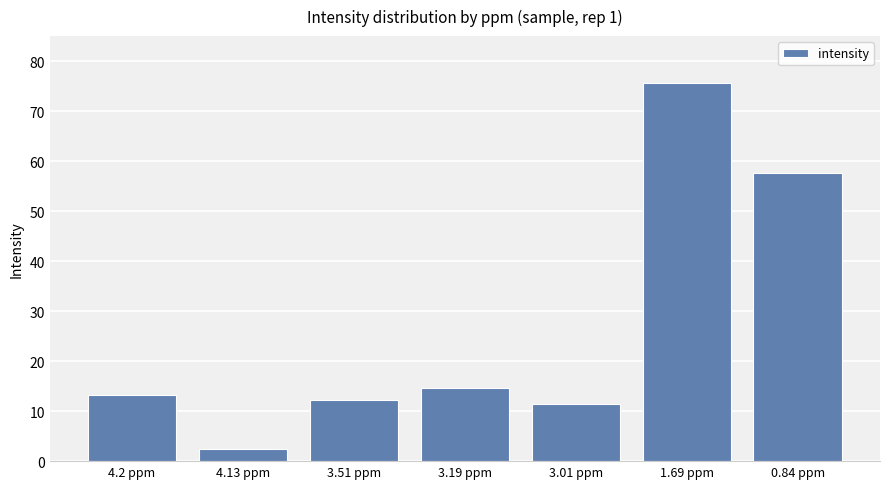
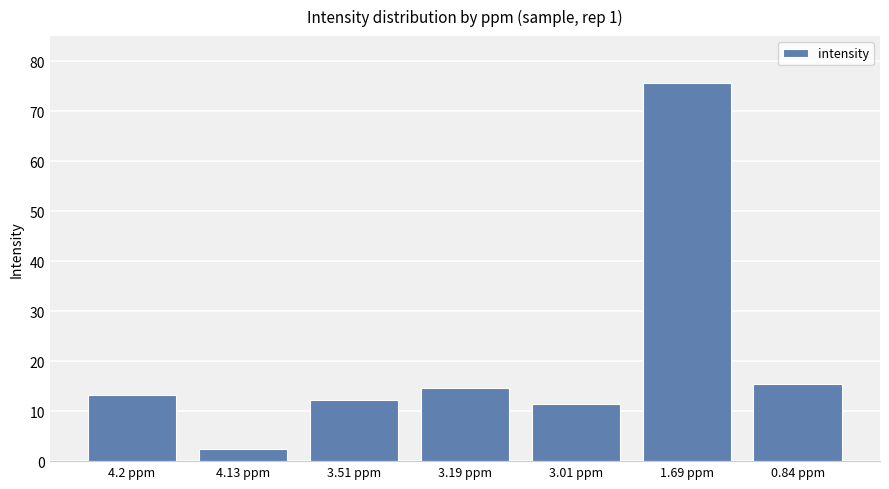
  {
    "4.2 ppm": 13,
    "4.13 ppm": 2,
    "3.51 ppm": 12,
    "3.19 ppm": 15,
    "3.01 ppm": 11,
    "1.69 ppm": 76,
-   "0.84 ppm": 58
+   "0.84 ppm": 15
  }
